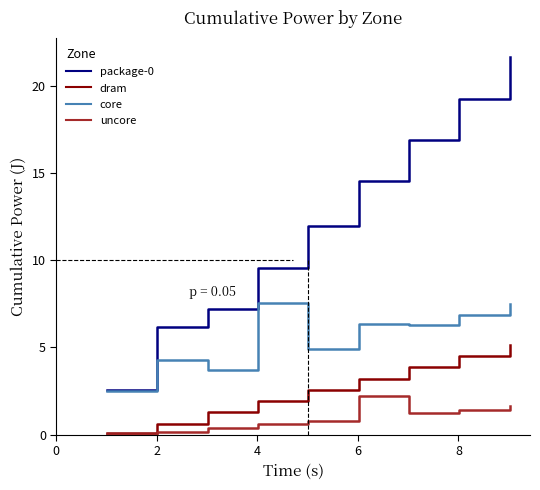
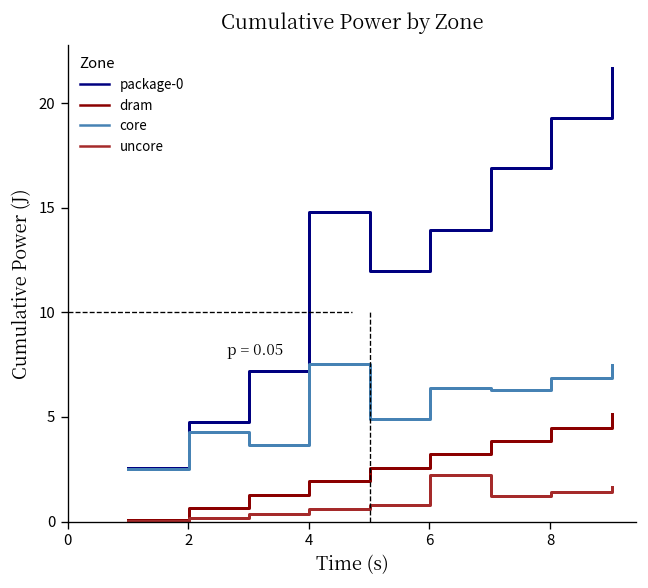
  {
    "package-0": {
-     "2": 6.2,
-     "4": 9.6,
-     "6": 14.5
+     "2": 4.8,
+     "4": 14.8,
+     "6": 13.9
    },
    "dram": {
      "2": 0.6,
      "4": 1.9,
      "6": 3.2
    },
    "core": {
      "2": 4.3,
      "4": 7.5,
      "6": 6.4
    },
    "uncore": {
      "2": 0.2,
      "4": 0.6,
      "6": 2.2
    }
  }
